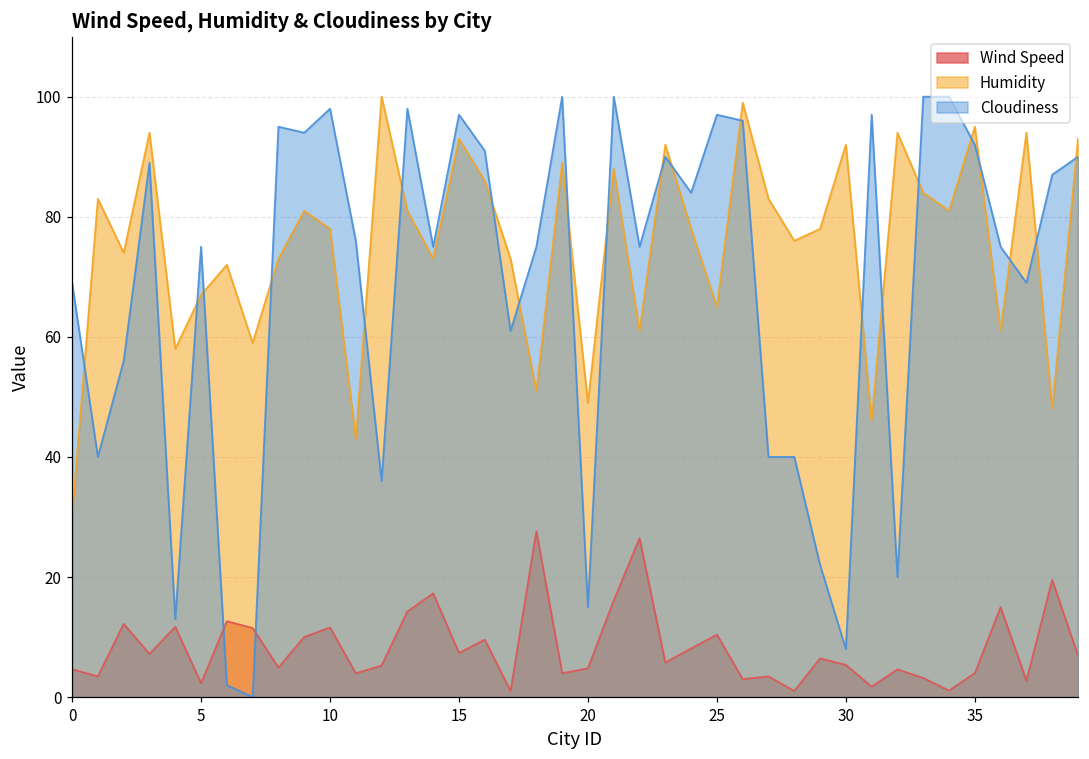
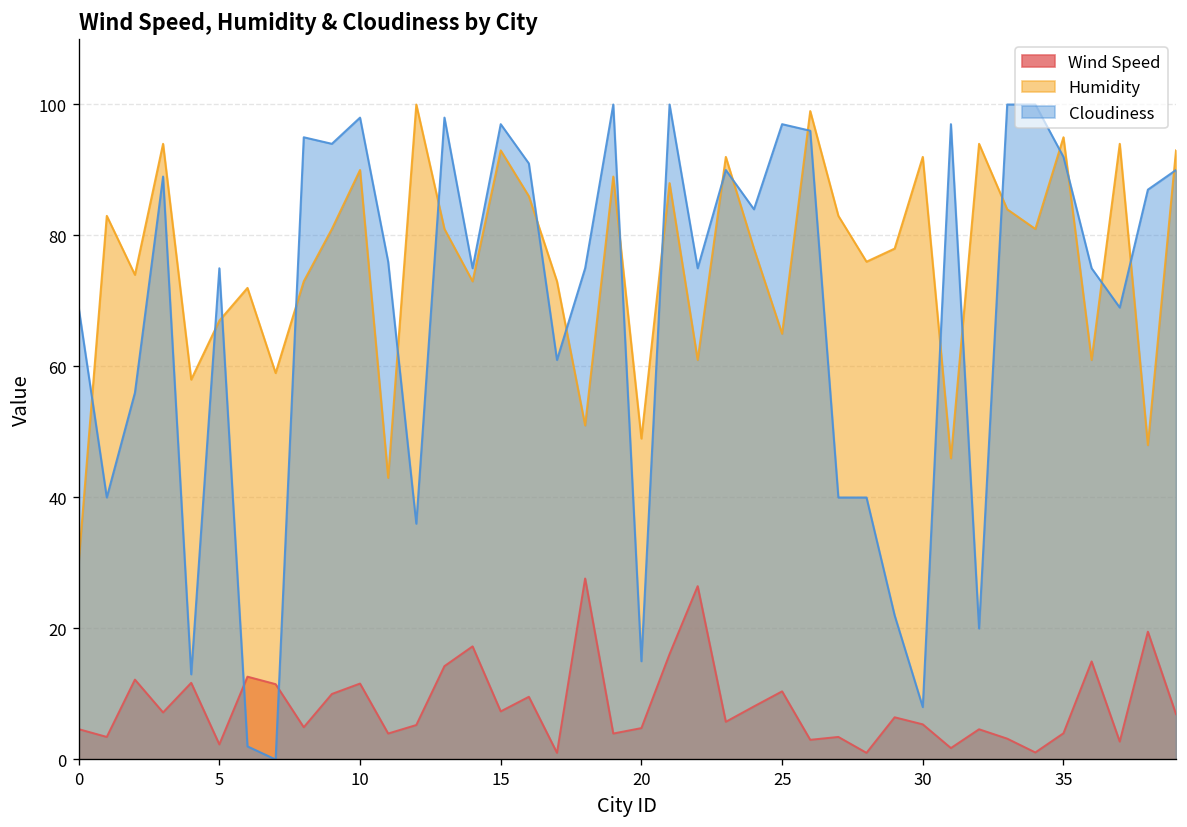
  {
    "Wind Speed": {
      "0": 5,
      "5": 2,
      "10": 12,
      "15": 7,
      "20": 5,
      "25": 10,
      "30": 5,
      "35": 4
    },
    "Humidity": {
      "0": 30,
      "5": 67,
-     "10": 78,
+     "10": 90,
      "15": 93,
      "20": 49,
      "25": 65,
      "30": 92,
      "35": 95
    },
    "Cloudiness": {
      "0": 69,
      "5": 75,
      "10": 98,
      "15": 97,
      "20": 15,
      "25": 97,
      "30": 8,
      "35": 92
    }
  }
